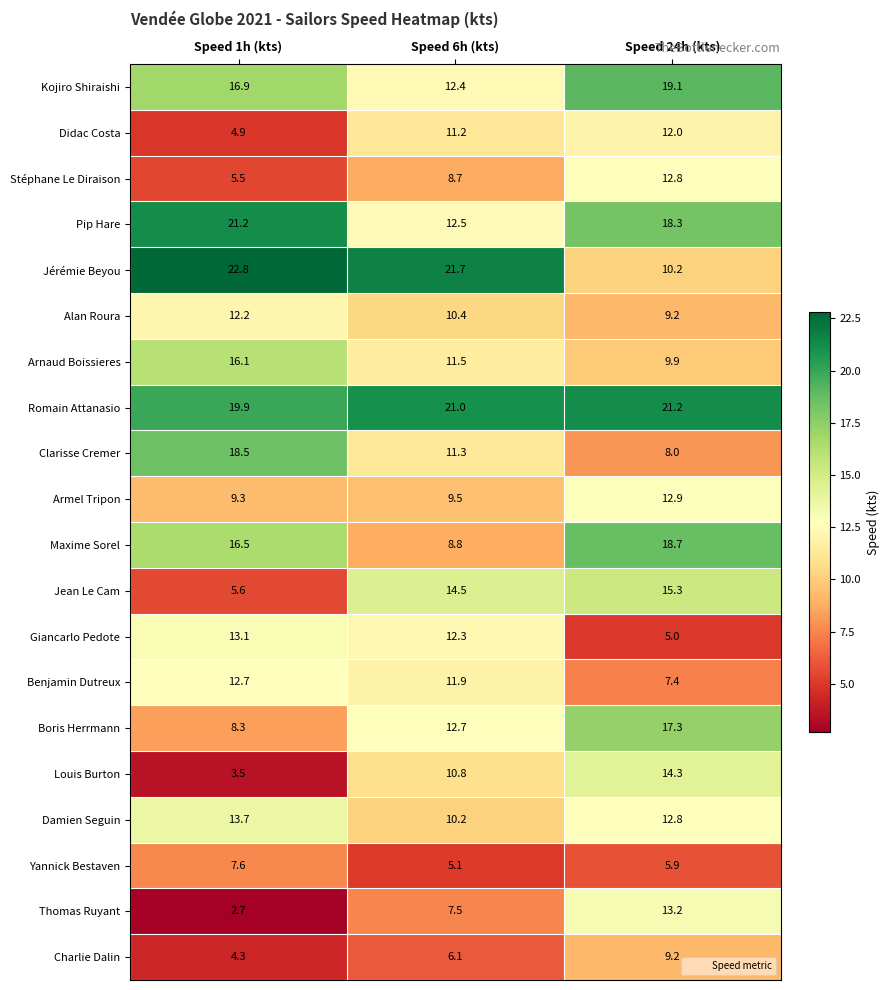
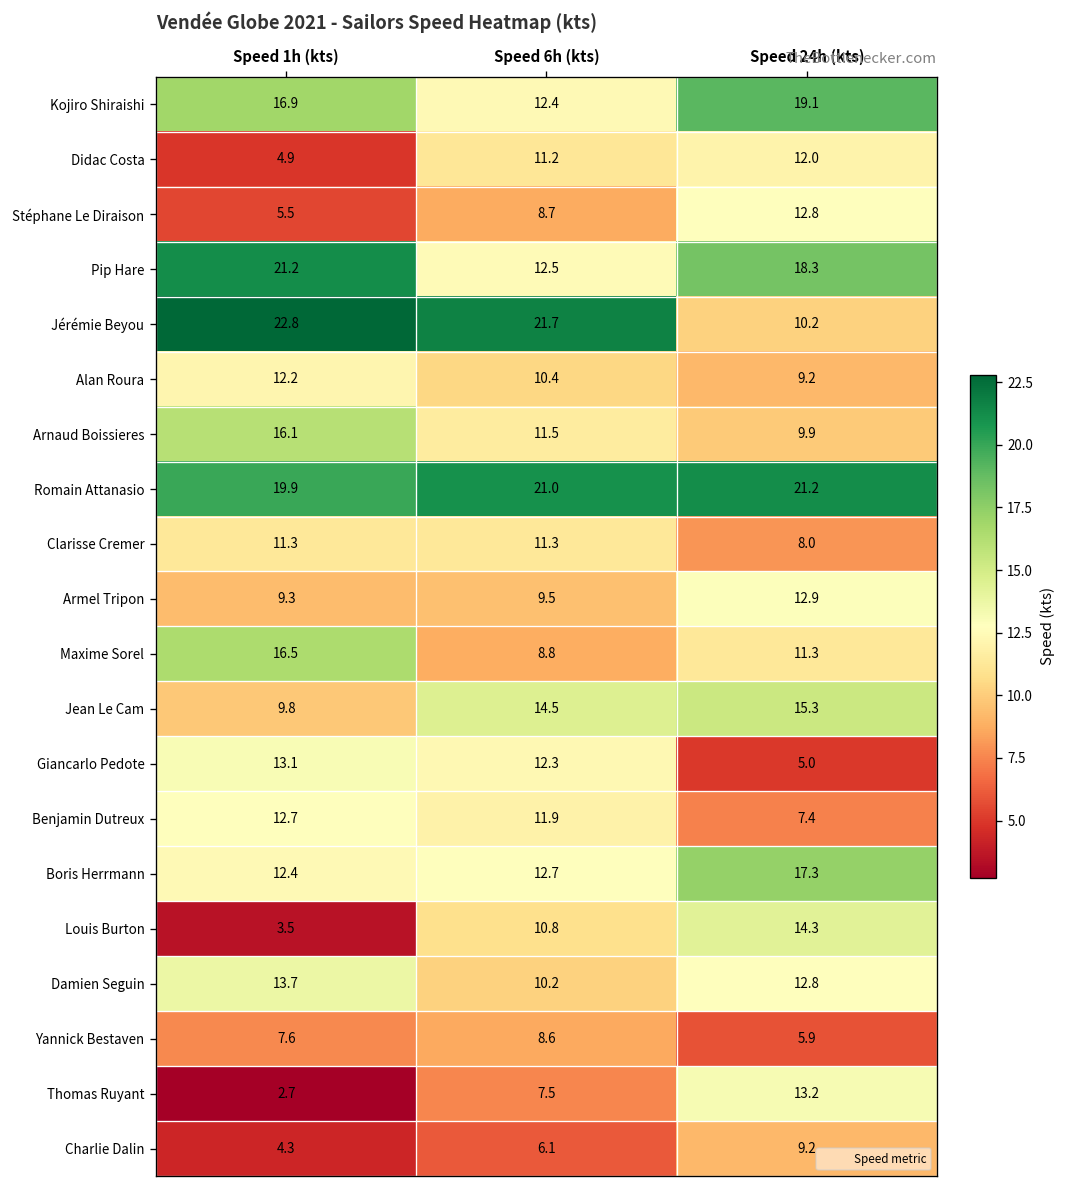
  {
    "Kojiro Shiraishi": {
      "Speed 1h (kts)": 16.9,
      "Speed 6h (kts)": 12.4,
      "Speed 24h (kts)": 19.1
    },
    "Didac Costa": {
      "Speed 1h (kts)": 4.9,
      "Speed 6h (kts)": 11.2,
      "Speed 24h (kts)": 12.0
    },
    "Stéphane Le Diraison": {
      "Speed 1h (kts)": 5.5,
      "Speed 6h (kts)": 8.7,
      "Speed 24h (kts)": 12.8
    },
    "Pip Hare": {
      "Speed 1h (kts)": 21.2,
      "Speed 6h (kts)": 12.5,
      "Speed 24h (kts)": 18.3
    },
    "Jérémie Beyou": {
      "Speed 1h (kts)": 22.8,
      "Speed 6h (kts)": 21.7,
      "Speed 24h (kts)": 10.2
    },
    "Alan Roura": {
      "Speed 1h (kts)": 12.2,
      "Speed 6h (kts)": 10.4,
      "Speed 24h (kts)": 9.2
    },
    "Arnaud Boissieres": {
      "Speed 1h (kts)": 16.1,
      "Speed 6h (kts)": 11.5,
      "Speed 24h (kts)": 9.9
    },
    "Romain Attanasio": {
      "Speed 1h (kts)": 19.9,
      "Speed 6h (kts)": 21.0,
      "Speed 24h (kts)": 21.2
    },
    "Clarisse Cremer": {
-     "Speed 1h (kts)": 18.5,
+     "Speed 1h (kts)": 11.3,
      "Speed 6h (kts)": 11.3,
      "Speed 24h (kts)": 8.0
    },
    "Armel Tripon": {
      "Speed 1h (kts)": 9.3,
      "Speed 6h (kts)": 9.5,
      "Speed 24h (kts)": 12.9
    },
    "Maxime Sorel": {
      "Speed 1h (kts)": 16.5,
      "Speed 6h (kts)": 8.8,
-     "Speed 24h (kts)": 18.7
+     "Speed 24h (kts)": 11.3
    },
    "Jean Le Cam": {
-     "Speed 1h (kts)": 5.6,
+     "Speed 1h (kts)": 9.8,
      "Speed 6h (kts)": 14.5,
      "Speed 24h (kts)": 15.3
    },
    "Giancarlo Pedote": {
      "Speed 1h (kts)": 13.1,
      "Speed 6h (kts)": 12.3,
      "Speed 24h (kts)": 5.0
    },
    "Benjamin Dutreux": {
      "Speed 1h (kts)": 12.7,
      "Speed 6h (kts)": 11.9,
      "Speed 24h (kts)": 7.4
    },
    "Boris Herrmann": {
-     "Speed 1h (kts)": 8.3,
+     "Speed 1h (kts)": 12.4,
      "Speed 6h (kts)": 12.7,
      "Speed 24h (kts)": 17.3
    },
    "Louis Burton": {
      "Speed 1h (kts)": 3.5,
      "Speed 6h (kts)": 10.8,
      "Speed 24h (kts)": 14.3
    },
    "Damien Seguin": {
      "Speed 1h (kts)": 13.7,
      "Speed 6h (kts)": 10.2,
      "Speed 24h (kts)": 12.8
    },
    "Yannick Bestaven": {
      "Speed 1h (kts)": 7.6,
-     "Speed 6h (kts)": 5.1,
+     "Speed 6h (kts)": 8.6,
      "Speed 24h (kts)": 5.9
    },
    "Thomas Ruyant": {
      "Speed 1h (kts)": 2.7,
      "Speed 6h (kts)": 7.5,
      "Speed 24h (kts)": 13.2
    },
    "Charlie Dalin": {
      "Speed 1h (kts)": 4.3,
      "Speed 6h (kts)": 6.1,
      "Speed 24h (kts)": 9.2
    }
  }
